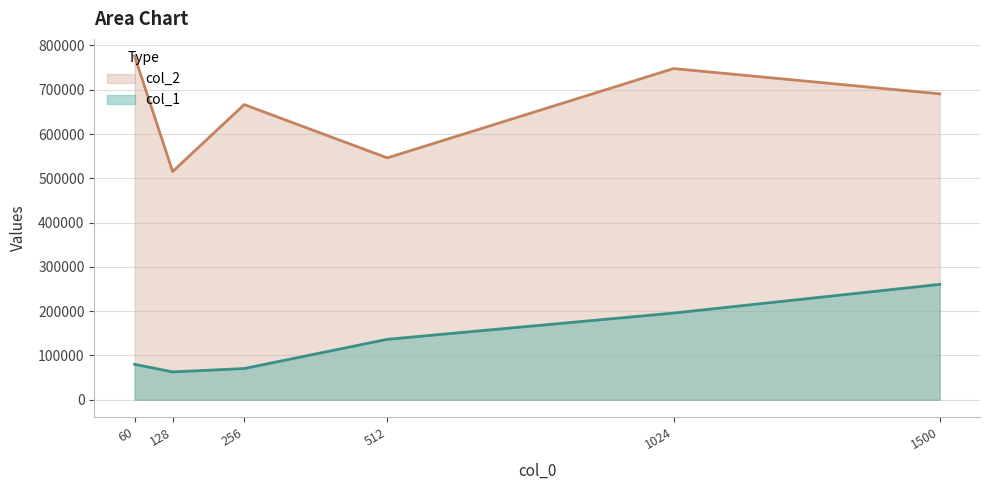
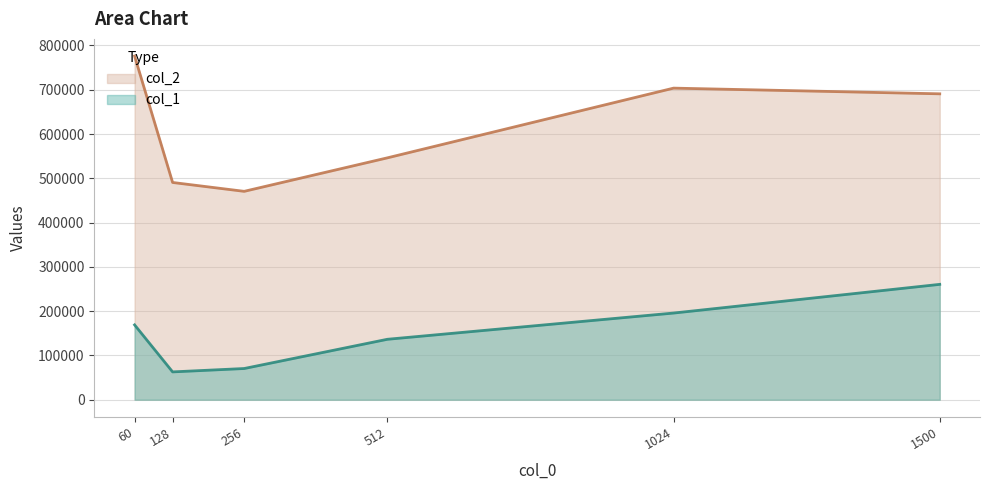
  {
    "col_2": {
      "60": 780000,
-     "128": 520000,
-     "256": 670000,
+     "128": 490000,
+     "256": 470000,
      "512": 550000,
-     "1024": 750000,
+     "1024": 700000,
      "1500": 690000
    },
    "col_1": {
-     "60": 80000,
+     "60": 170000,
      "128": 60000,
      "256": 70000,
      "512": 140000,
      "1024": 200000,
      "1500": 260000
    }
  }
